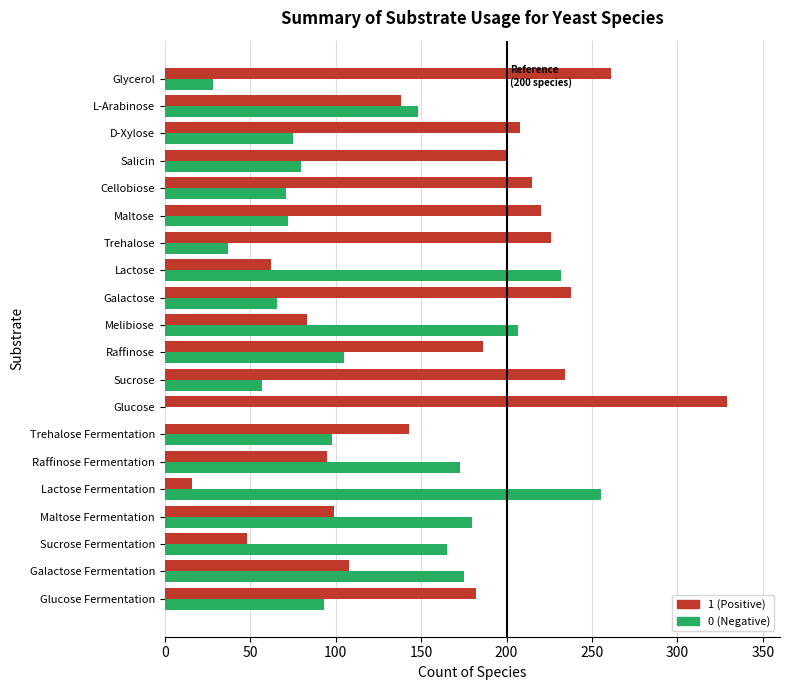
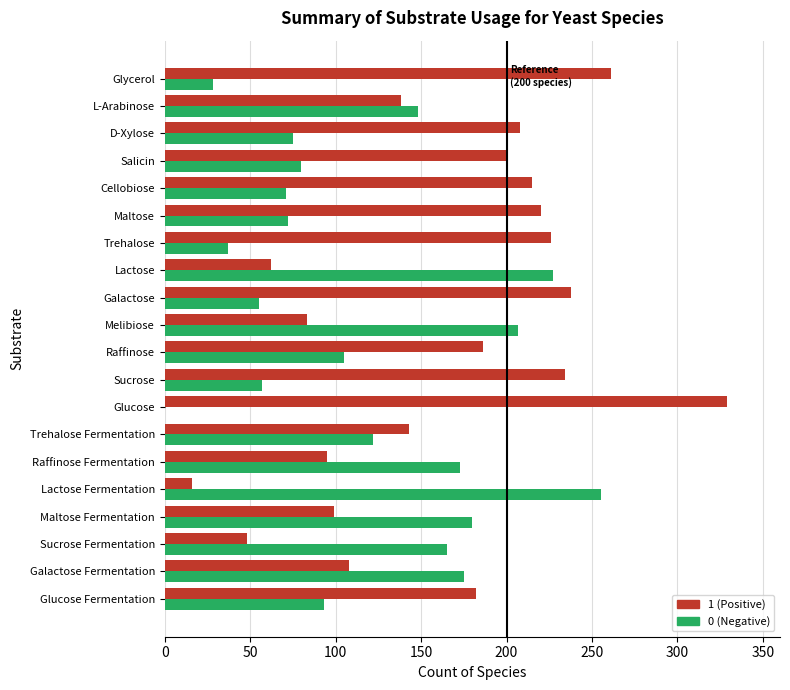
  {
    "1 (Positive)": {
      "L-Arabinose": 138,
      "D-Xylose": 208,
      "Salicin": 200,
      "Cellobiose": 215,
      "Maltose": 220,
      "Trehalose": 226,
      "Lactose": 62,
      "Galactose": 238,
      "Melibiose": 83,
      "Raffinose": 186,
      "Sucrose": 234,
      "Glucose": 329,
      "Trehalose Fermentation": 143,
      "Raffinose Fermentation": 95,
      "Lactose Fermentation": 16,
      "Maltose Fermentation": 99,
      "Sucrose Fermentation": 48,
      "Galactose Fermentation": 108,
      "Glucose Fermentation": 182
    },
    "0 (Negative)": {
      "Glycerol": 28,
      "L-Arabinose": 148,
      "D-Xylose": 75,
      "Salicin": 80,
      "Cellobiose": 71,
      "Maltose": 72,
      "Trehalose": 37,
-     "Lactose": 232,
-     "Galactose": 66,
+     "Lactose": 227,
+     "Galactose": 55,
      "Melibiose": 207,
      "Raffinose": 105,
      "Sucrose": 57,
      "Glucose": 0,
-     "Trehalose Fermentation": 98,
+     "Trehalose Fermentation": 122,
      "Raffinose Fermentation": 173,
      "Lactose Fermentation": 255,
      "Maltose Fermentation": 180,
      "Sucrose Fermentation": 165,
      "Galactose Fermentation": 175,
      "Glucose Fermentation": 93
    }
  }
